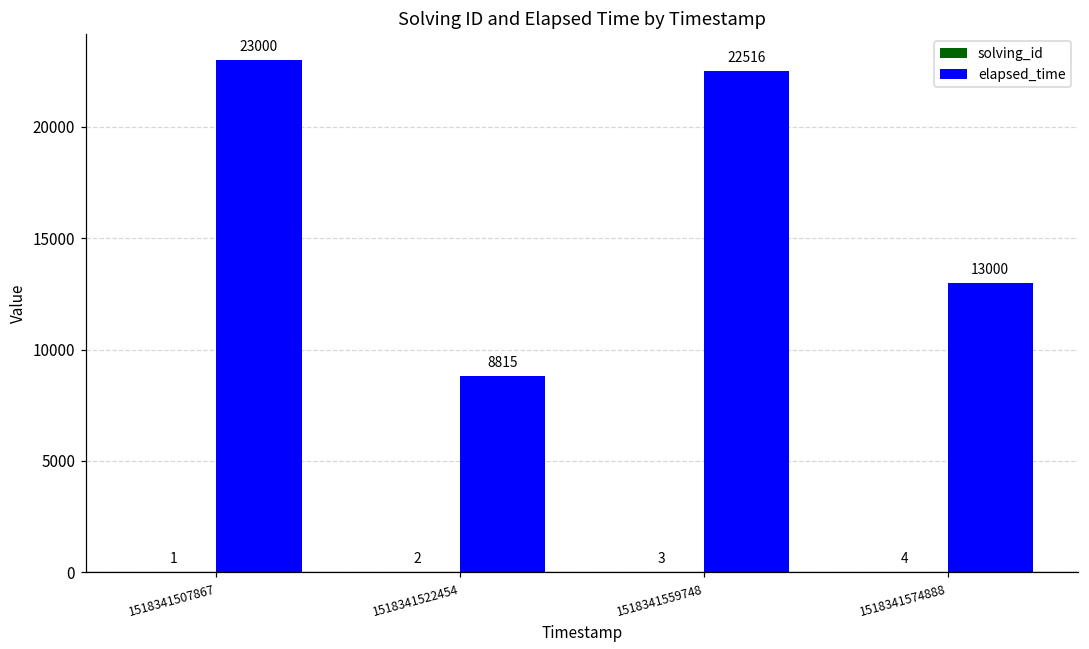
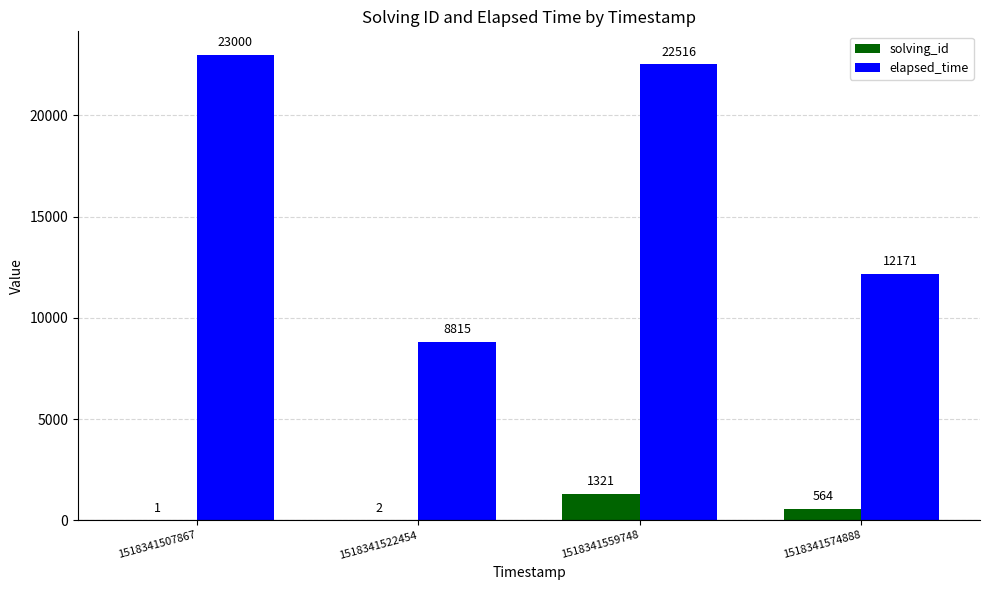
  {
    "solving_id": {
      "1518341507867": 1,
      "1518341522454": 2,
-     "1518341559748": 3,
-     "1518341574888": 4
+     "1518341559748": 1321,
+     "1518341574888": 564
    },
    "elapsed_time": {
      "1518341507867": 23000,
      "1518341522454": 8815,
      "1518341559748": 22516,
-     "1518341574888": 13000
+     "1518341574888": 12171
    }
  }
